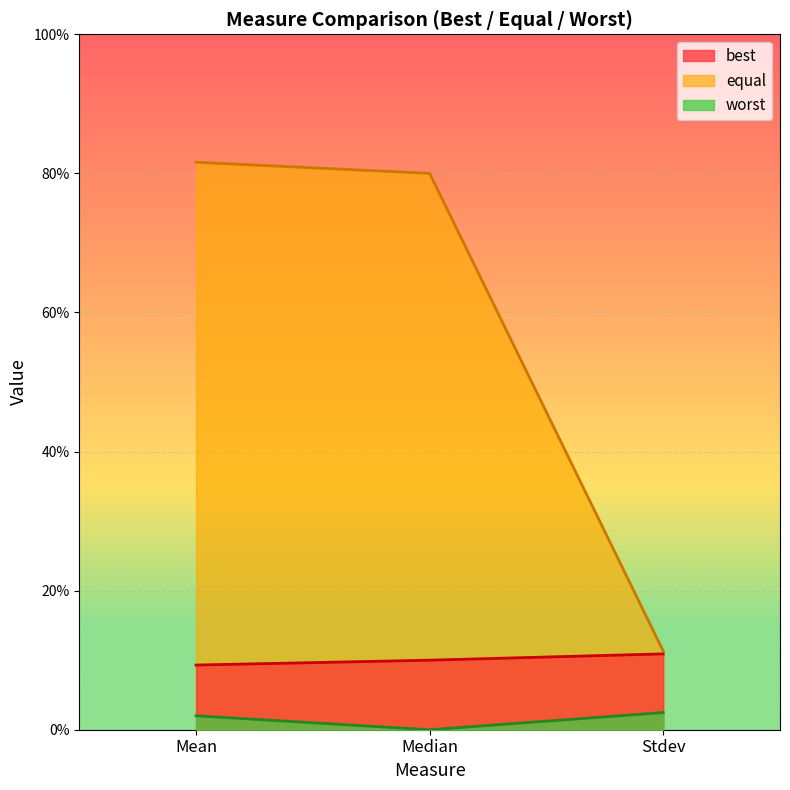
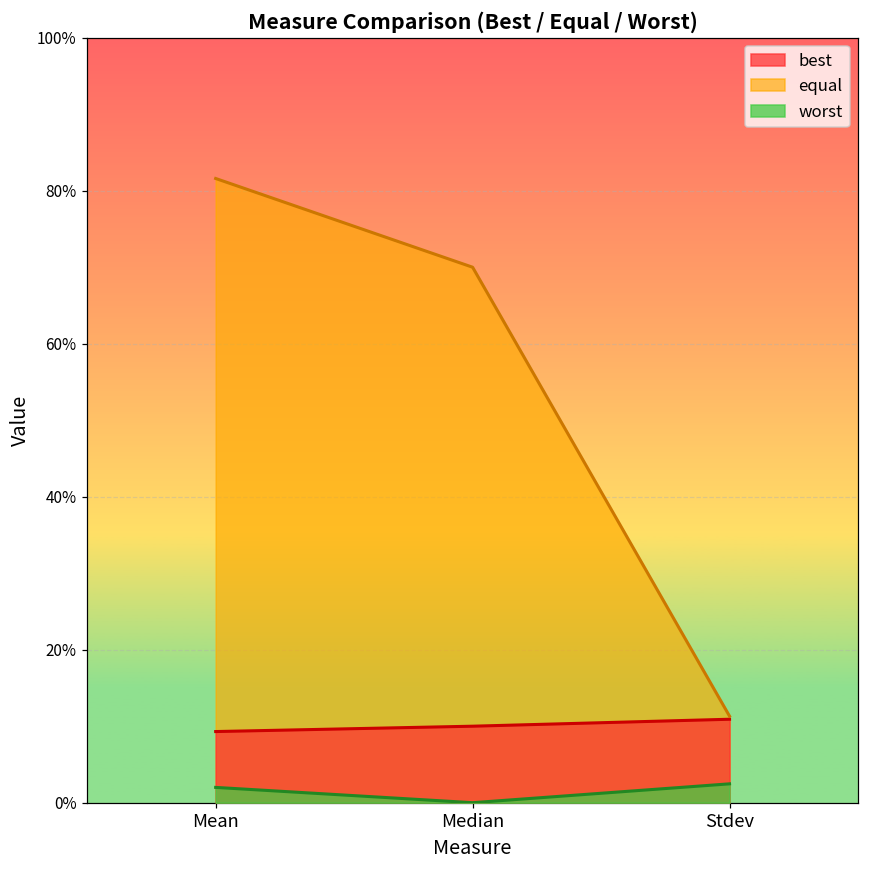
  {
    "best": {
      "Mean": "9%",
      "Median": "10%",
      "Stdev": "11%"
    },
    "equal": {
      "Mean": "82%",
-     "Median": "80%",
+     "Median": "70%",
      "Stdev": "11%"
    },
    "worst": {
      "Mean": "2%",
      "Median": "0%",
      "Stdev": "2%"
    }
  }
